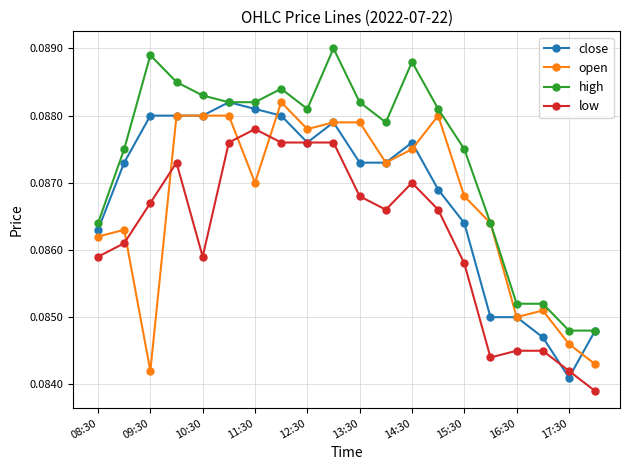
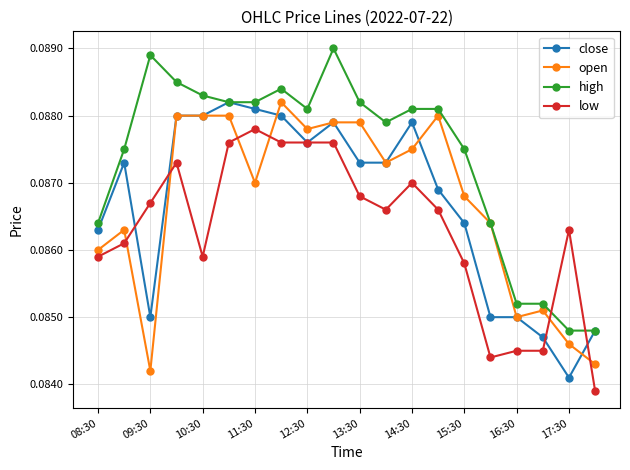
  {
    "close": {
      "08:30": 0.0863,
-     "09:30": 0.088,
+     "09:30": 0.085,
      "11:30": 0.0881,
      "13:30": 0.0873,
-     "14:30": 0.0876,
+     "14:30": 0.0879,
      "15:30": 0.0864,
      "17:30": 0.0841
    },
    "open": {
-     "08:30": 0.0862,
+     "08:30": 0.0860,
      "09:30": 0.0842,
      "11:30": 0.0870,
      "12:30": 0.0878,
      "13:30": 0.0879,
      "14:30": 0.0875,
      "15:30": 0.0868,
      "17:30": 0.0846
    },
    "high": {
      "08:30": 0.0864,
      "09:30": 0.0889,
      "10:30": 0.0883,
      "11:30": 0.0882,
      "12:30": 0.0881,
      "13:30": 0.0882,
-     "14:30": 0.0888,
+     "14:30": 0.0881,
      "15:30": 0.0875,
      "16:30": 0.0852,
      "17:30": 0.0848
    },
    "low": {
      "08:30": 0.0859,
      "09:30": 0.0867,
      "10:30": 0.0859,
      "11:30": 0.0878,
      "13:30": 0.0868,
      "14:30": 0.0870,
      "15:30": 0.0858,
      "16:30": 0.0845,
-     "17:30": 0.0842
+     "17:30": 0.0863
    }
  }
